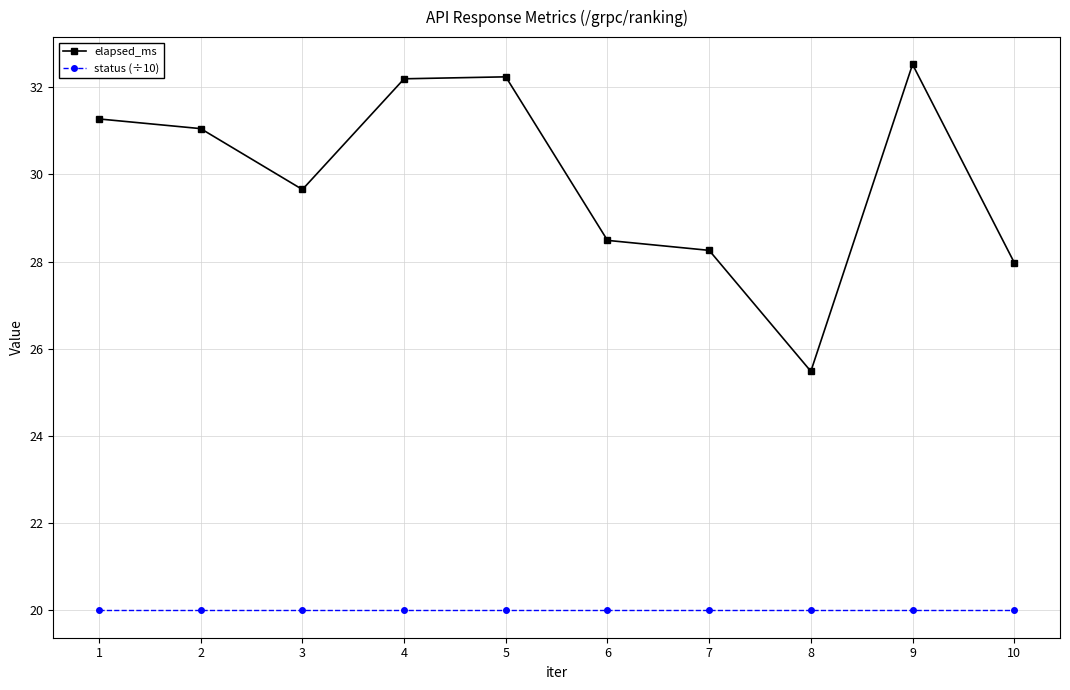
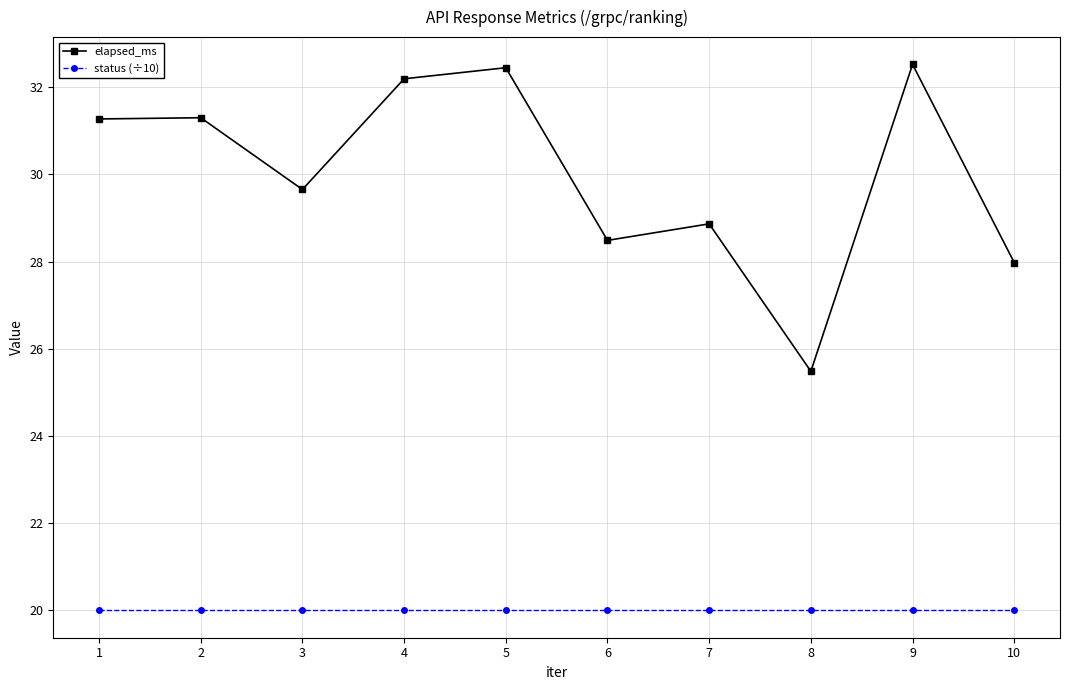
  {
    "elapsed_ms": {
      "1": 31.3,
-     "2": 31.1,
+     "2": 31.3,
      "3": 29.7,
      "4": 32.2,
-     "5": 32.2,
+     "5": 32.4,
      "6": 28.5,
-     "7": 28.3,
+     "7": 28.9,
      "8": 25.5,
      "9": 32.5,
      "10": 28.0
    },
    "status (÷10)": {
      "1": 20.0,
      "2": 20.0,
      "3": 20.0,
      "4": 20.0,
      "5": 20.0,
      "6": 20.0,
      "7": 20.0,
      "8": 20.0,
      "9": 20.0,
      "10": 20.0
    }
  }
